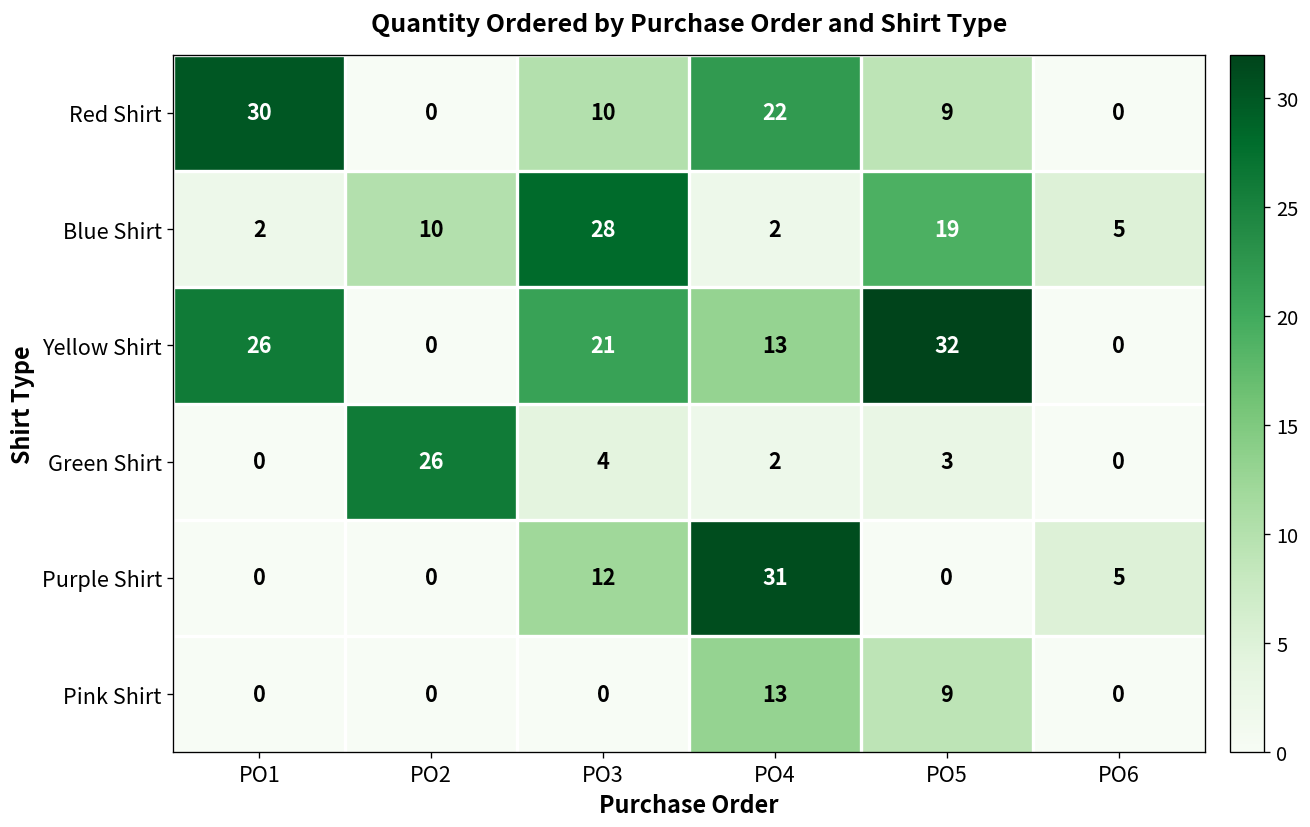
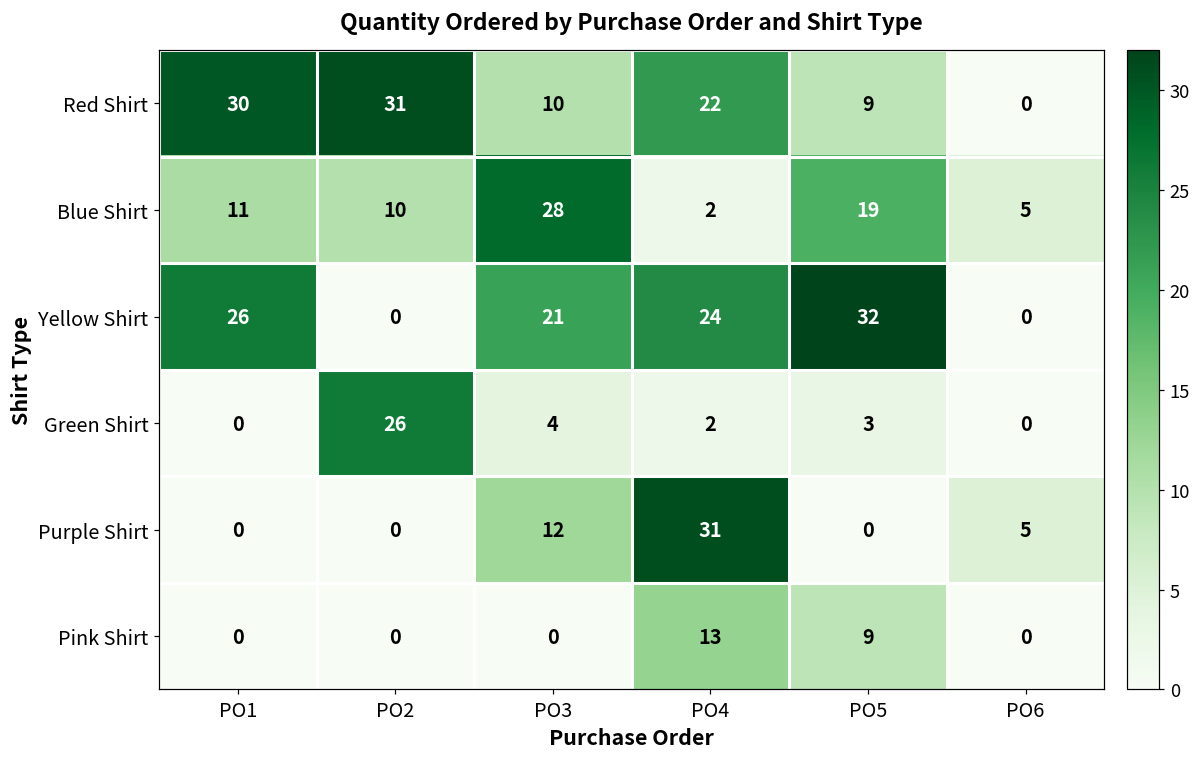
  {
    "Red Shirt": {
      "PO1": 30,
-     "PO2": 0,
+     "PO2": 31,
      "PO3": 10,
      "PO4": 22,
      "PO5": 9,
      "PO6": 0
    },
    "Blue Shirt": {
-     "PO1": 2,
+     "PO1": 11,
      "PO2": 10,
      "PO3": 28,
      "PO4": 2,
      "PO5": 19,
      "PO6": 5
    },
    "Yellow Shirt": {
      "PO1": 26,
      "PO2": 0,
      "PO3": 21,
-     "PO4": 13,
+     "PO4": 24,
      "PO5": 32,
      "PO6": 0
    },
    "Green Shirt": {
      "PO1": 0,
      "PO2": 26,
      "PO3": 4,
      "PO4": 2,
      "PO5": 3,
      "PO6": 0
    },
    "Purple Shirt": {
      "PO1": 0,
      "PO2": 0,
      "PO3": 12,
      "PO4": 31,
      "PO5": 0,
      "PO6": 5
    },
    "Pink Shirt": {
      "PO1": 0,
      "PO2": 0,
      "PO3": 0,
      "PO4": 13,
      "PO5": 9,
      "PO6": 0
    }
  }
